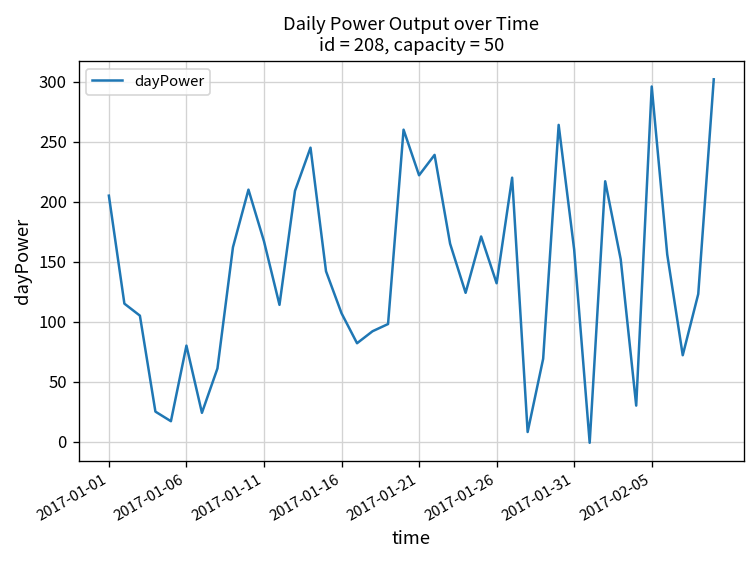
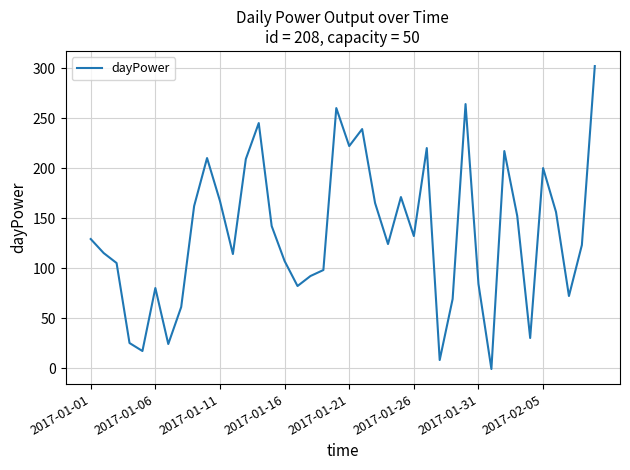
  {
-   "2017-01-01": 205,
+   "2017-01-01": 129,
    "2017-01-06": 80,
    "2017-01-11": 167,
    "2017-01-16": 107,
    "2017-01-21": 222,
    "2017-01-26": 132,
-   "2017-01-31": 160,
-   "2017-02-05": 296
+   "2017-01-31": 84,
+   "2017-02-05": 200
  }
